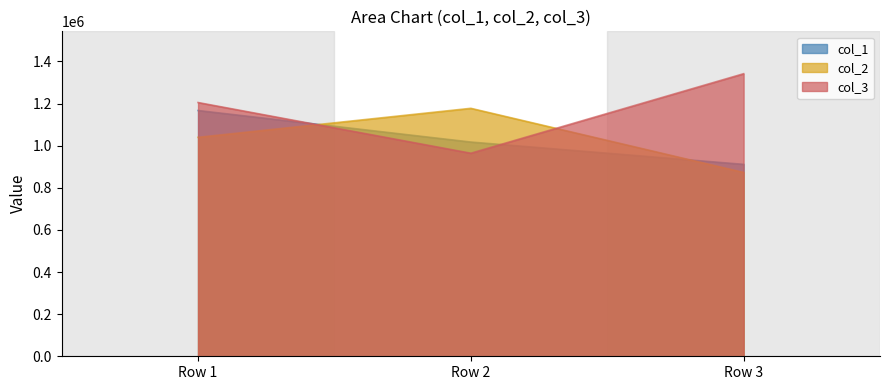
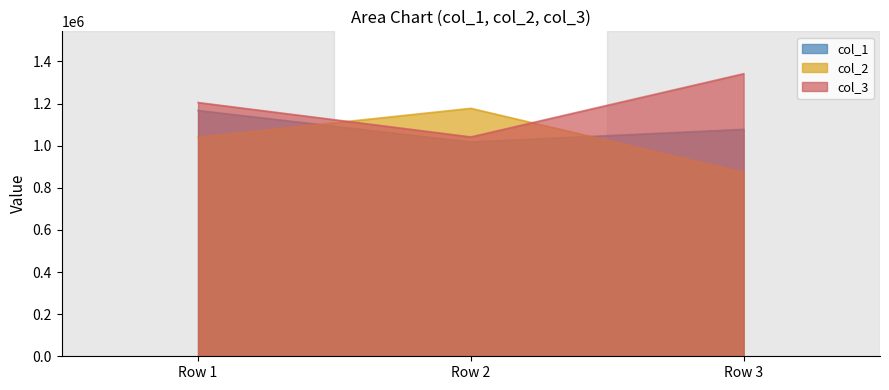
  {
    "col_1": {
      "Row 1": 1170000,
      "Row 2": 1020000,
-     "Row 3": 910000
+     "Row 3": 1080000
    },
    "col_2": {
      "Row 1": 1040000,
      "Row 2": 1180000,
      "Row 3": 870000
    },
    "col_3": {
      "Row 1": 1200000,
-     "Row 2": 960000,
+     "Row 2": 1040000,
      "Row 3": 1340000
    }
  }
